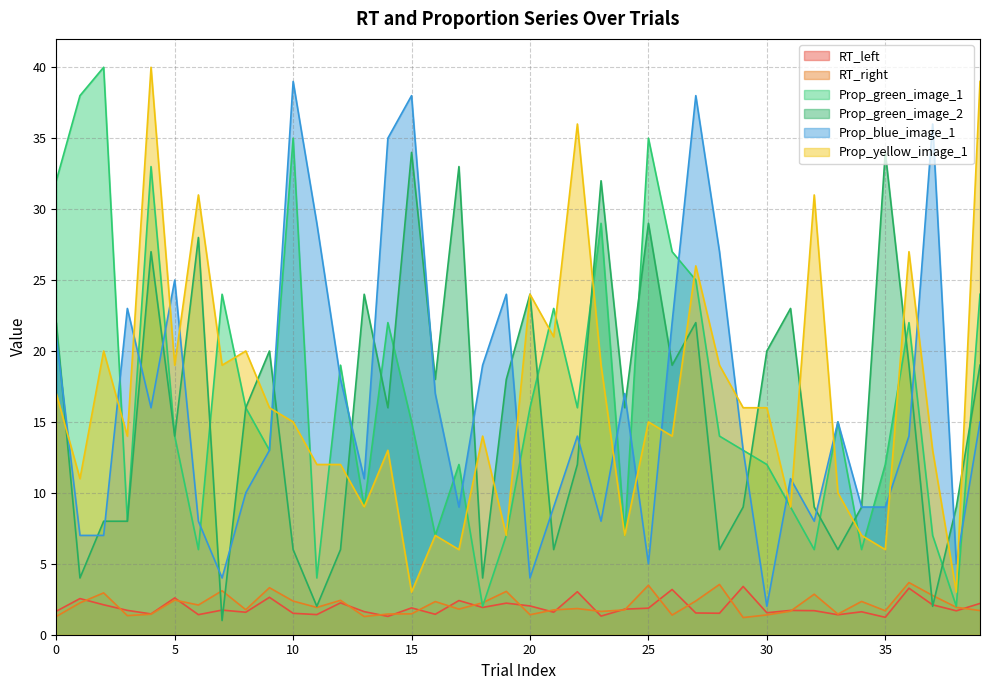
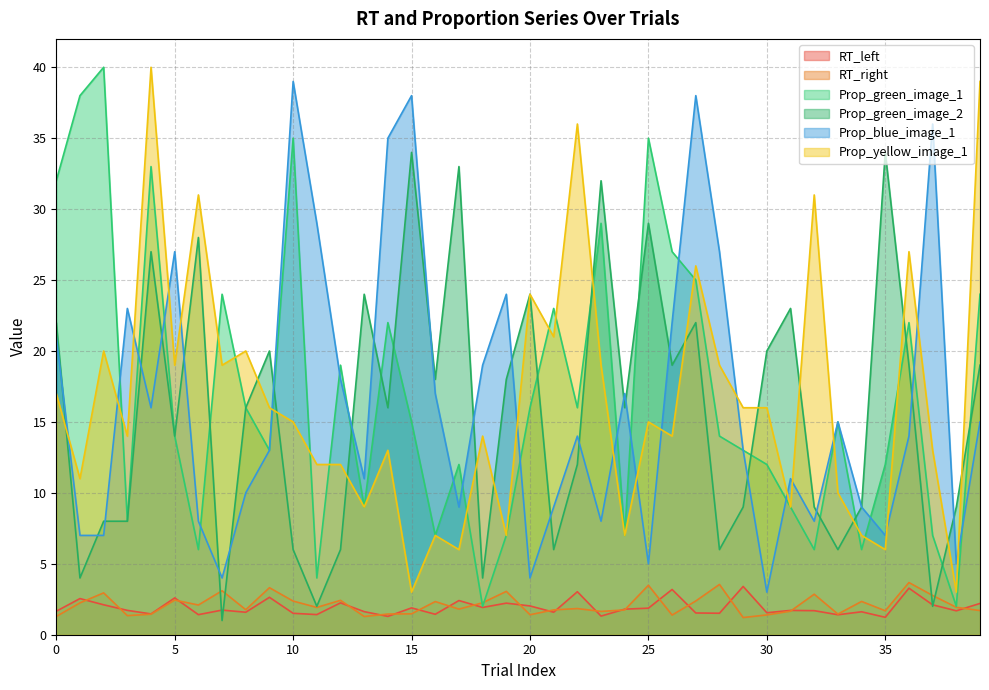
  {
    "Prop_blue_image_1": {
      "0": 21,
-     "5": 25,
+     "5": 27,
      "10": 39,
      "15": 38,
      "20": 4,
      "25": 5,
-     "30": 2,
-     "35": 9
+     "30": 3,
+     "35": 7
    }
  }
